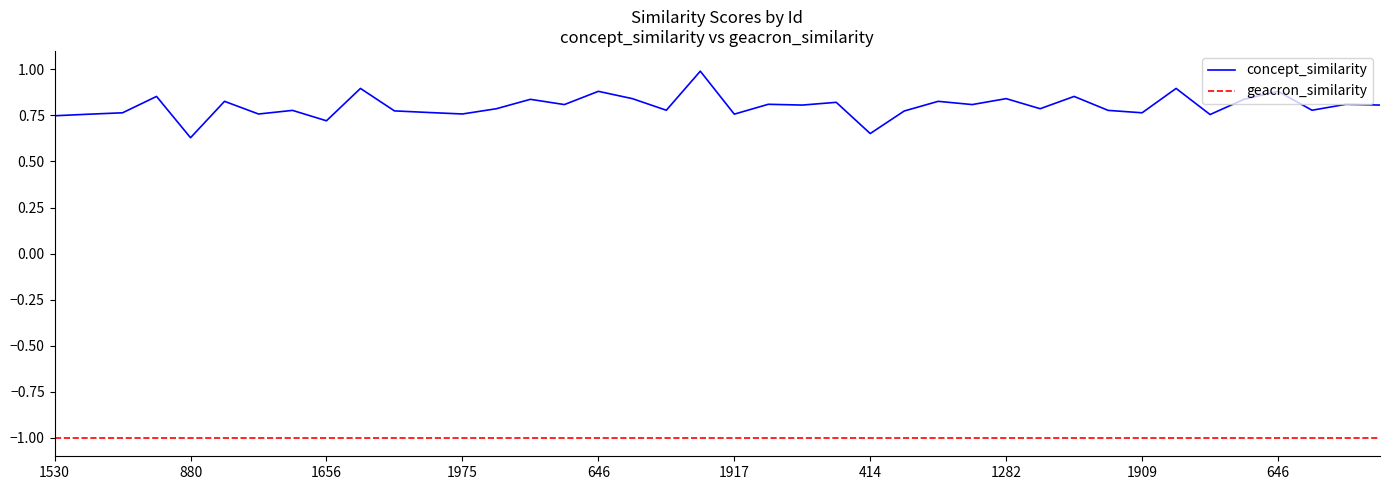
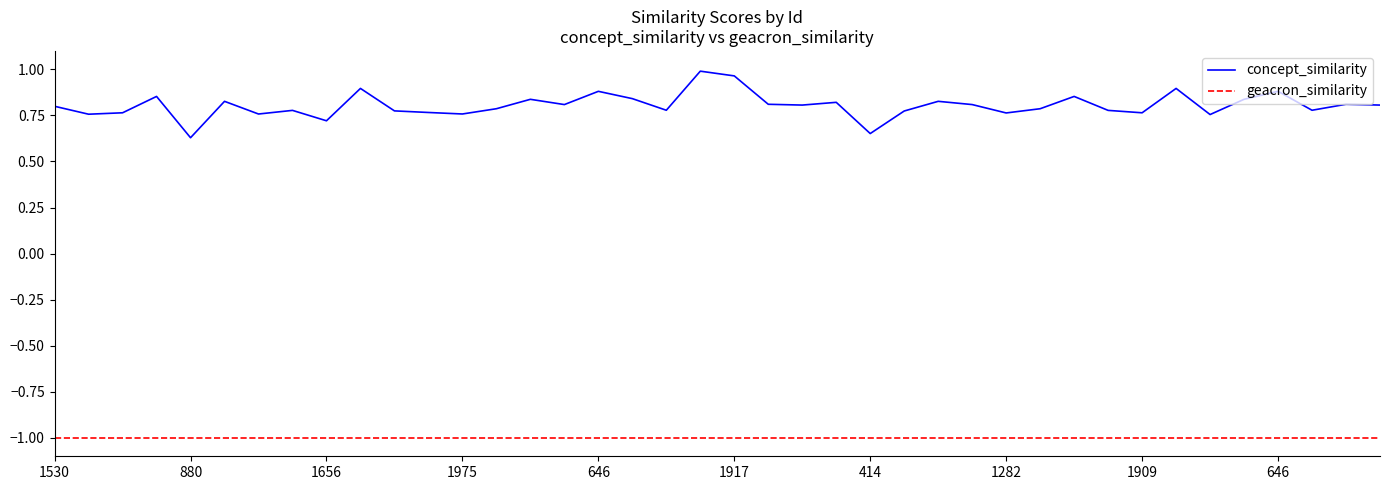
  {
    "concept_similarity": {
-     "1530": 0.75,
+     "1530": 0.80,
      "880": 0.63,
      "1656": 0.72,
      "1975": 0.76,
-     "1917": 0.76,
+     "1917": 0.96,
      "414": 0.65,
-     "1282": 0.84,
+     "1282": 0.76,
      "1909": 0.76
    },
    "geacron_similarity": {
      "1530": -1.00,
      "880": -1.00,
      "1656": -1.00,
      "1975": -1.00,
      "1917": -1.00,
      "414": -1.00,
      "1282": -1.00,
      "1909": -1.00
    }
  }
